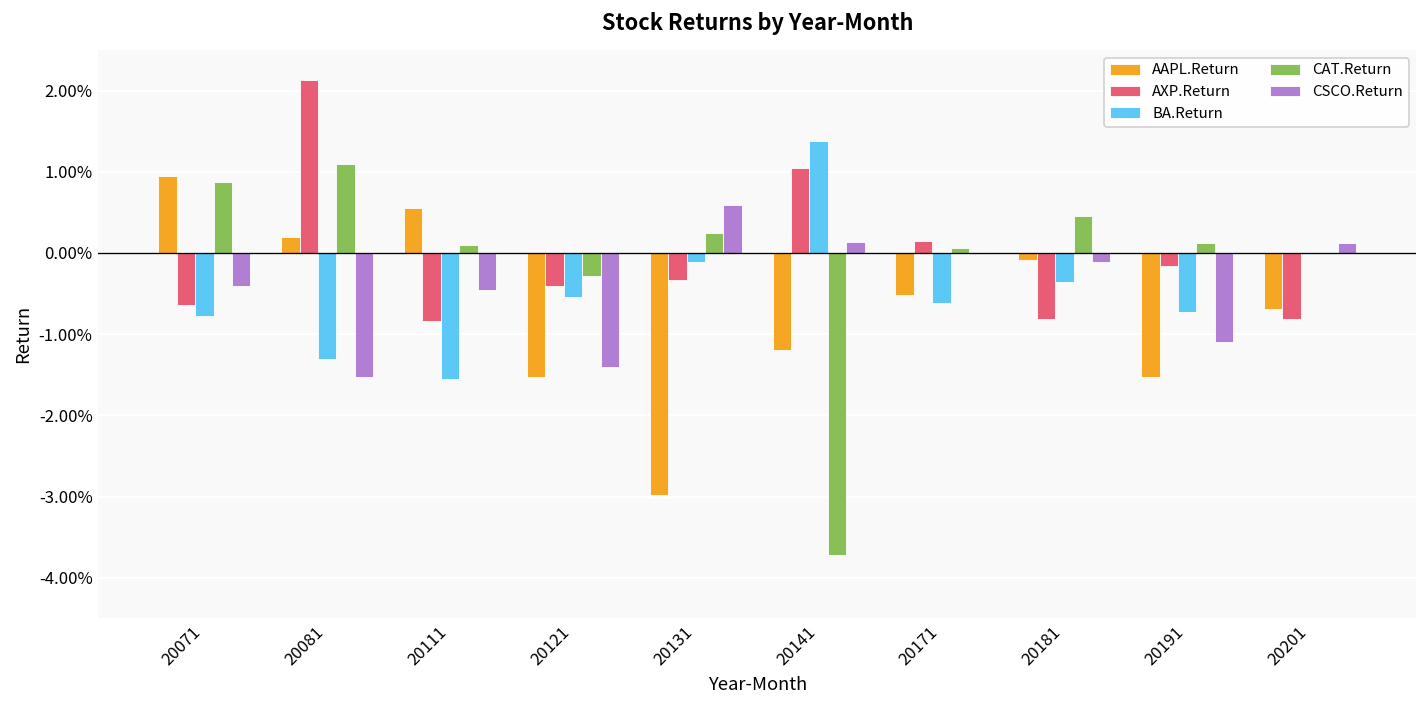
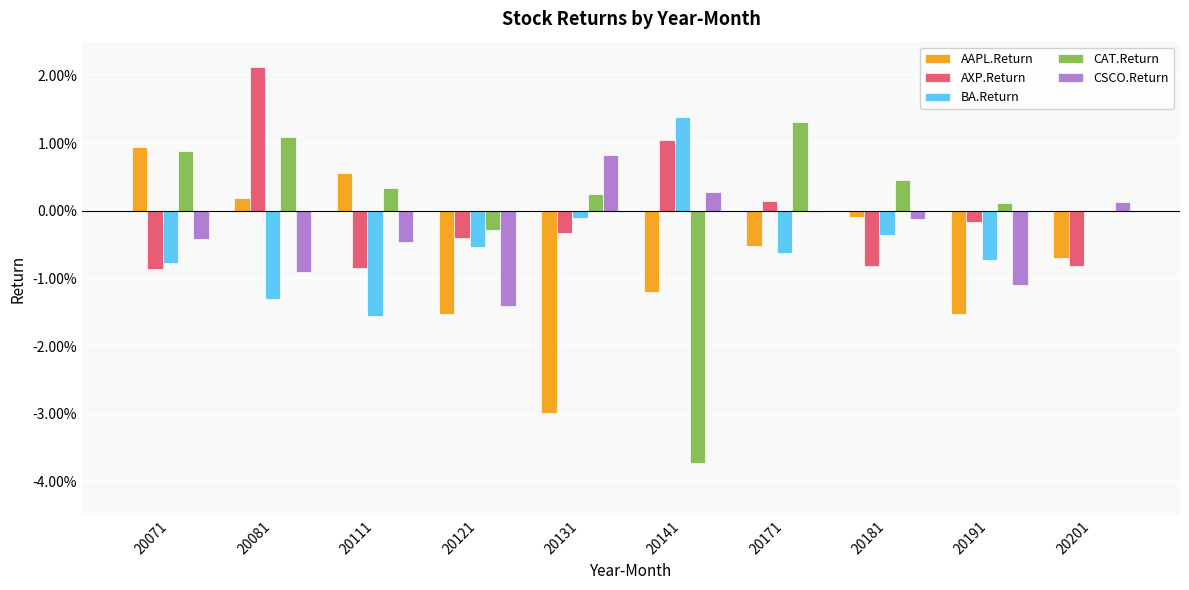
  {
    "AAPL.Return": {
      "20071": "0.9%",
      "20081": "0.2%",
      "20111": "0.6%",
      "20121": "-1.5%",
      "20131": "-3.0%",
      "20141": "-1.2%",
      "20171": "-0.5%",
      "20181": "-0.1%",
      "20191": "-1.5%",
      "20201": "-0.7%"
    },
    "AXP.Return": {
-     "20071": "-0.6%",
+     "20071": "-0.9%",
      "20081": "2.1%",
      "20111": "-0.8%",
      "20121": "-0.4%",
      "20131": "-0.3%",
      "20141": "1.0%",
      "20171": "0.2%",
      "20181": "-0.8%",
      "20191": "-0.2%",
      "20201": "-0.8%"
    },
    "BA.Return": {
      "20071": "-0.8%",
      "20081": "-1.3%",
      "20111": "-1.5%",
      "20121": "-0.5%",
      "20131": "-0.1%",
      "20141": "1.4%",
      "20171": "-0.6%",
      "20181": "-0.4%",
      "20191": "-0.7%"
    },
    "CAT.Return": {
      "20071": "0.9%",
      "20081": "1.1%",
-     "20111": "0.1%",
+     "20111": "0.3%",
      "20121": "-0.3%",
      "20131": "0.2%",
      "20141": "-3.7%",
-     "20171": "0.1%",
+     "20171": "1.3%",
      "20181": "0.5%",
      "20191": "0.1%"
    },
    "CSCO.Return": {
      "20071": "-0.4%",
-     "20081": "-1.5%",
+     "20081": "-0.9%",
      "20111": "-0.5%",
      "20121": "-1.4%",
-     "20131": "0.6%",
-     "20141": "0.1%",
+     "20131": "0.8%",
+     "20141": "0.3%",
      "20181": "-0.1%",
      "20191": "-1.1%",
      "20201": "0.1%"
    }
  }
